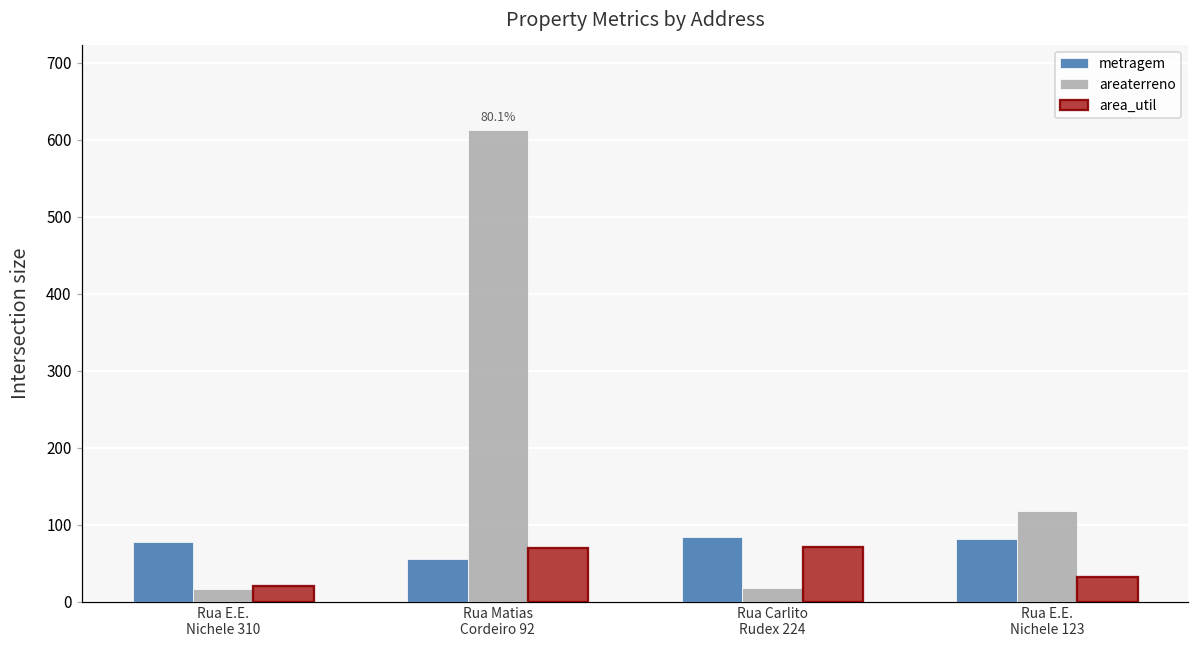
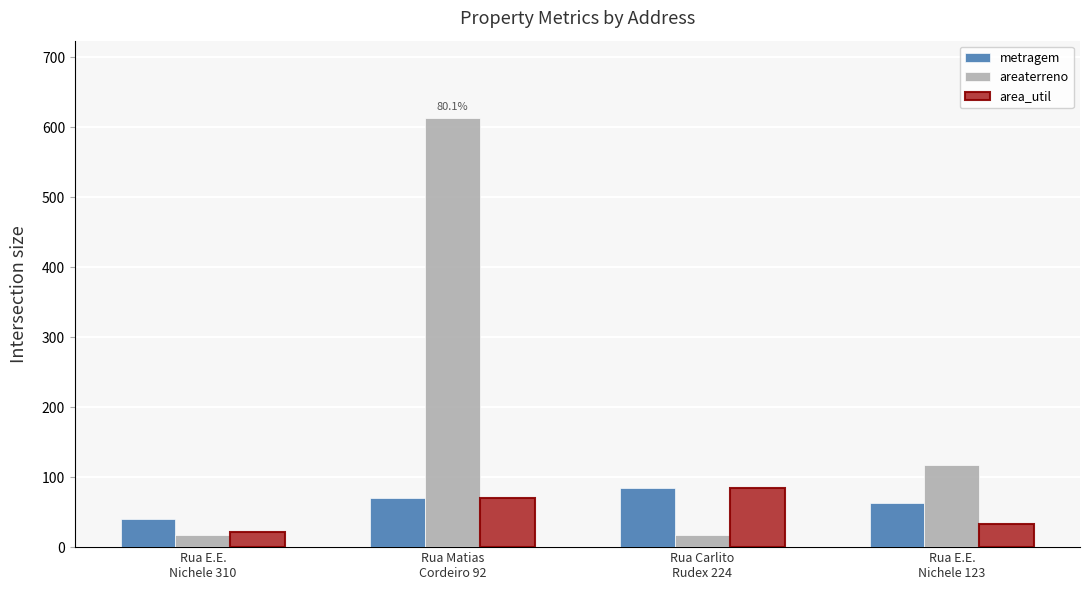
  {
    "metragem": {
-     "Rua E.E. Nichele 310": 80,
-     "Rua Matias Cordeiro 92": 60,
+     "Rua E.E. Nichele 310": 40,
+     "Rua Matias Cordeiro 92": 70,
      "Rua Carlito Rudex 224": 80,
-     "Rua E.E. Nichele 123": 80
+     "Rua E.E. Nichele 123": 60
    },
    "areaterreno": {
      "Rua E.E. Nichele 310": 20,
      "Rua Carlito Rudex 224": 20,
      "Rua E.E. Nichele 123": 120
    },
    "area_util": {
      "Rua E.E. Nichele 310": 20,
      "Rua Matias Cordeiro 92": 70,
-     "Rua Carlito Rudex 224": 70,
+     "Rua Carlito Rudex 224": 80,
      "Rua E.E. Nichele 123": 30
    }
  }
